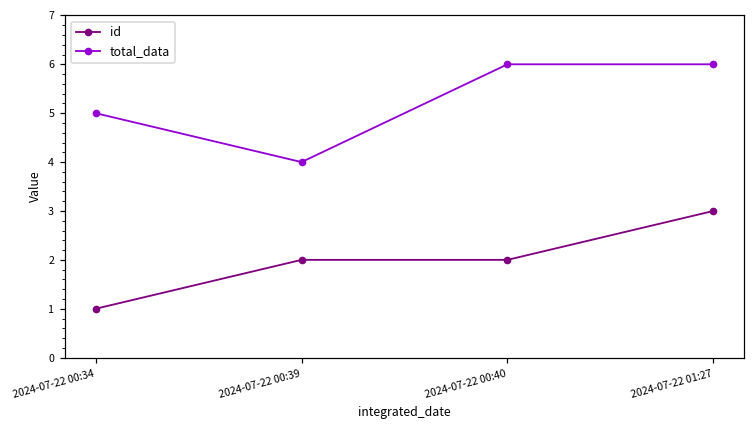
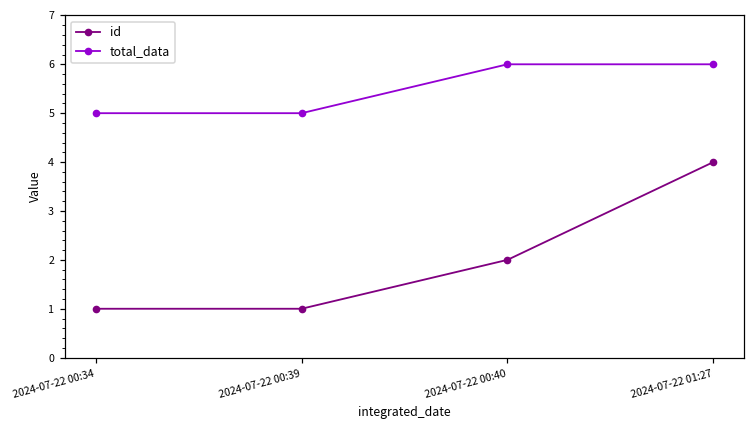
  {
    "id": {
      "2024-07-22 00:34": 1,
-     "2024-07-22 00:39": 2,
+     "2024-07-22 00:39": 1,
      "2024-07-22 00:40": 2,
-     "2024-07-22 01:27": 3
+     "2024-07-22 01:27": 4
    },
    "total_data": {
      "2024-07-22 00:34": 5,
-     "2024-07-22 00:39": 4,
+     "2024-07-22 00:39": 5,
      "2024-07-22 00:40": 6,
      "2024-07-22 01:27": 6
    }
  }
